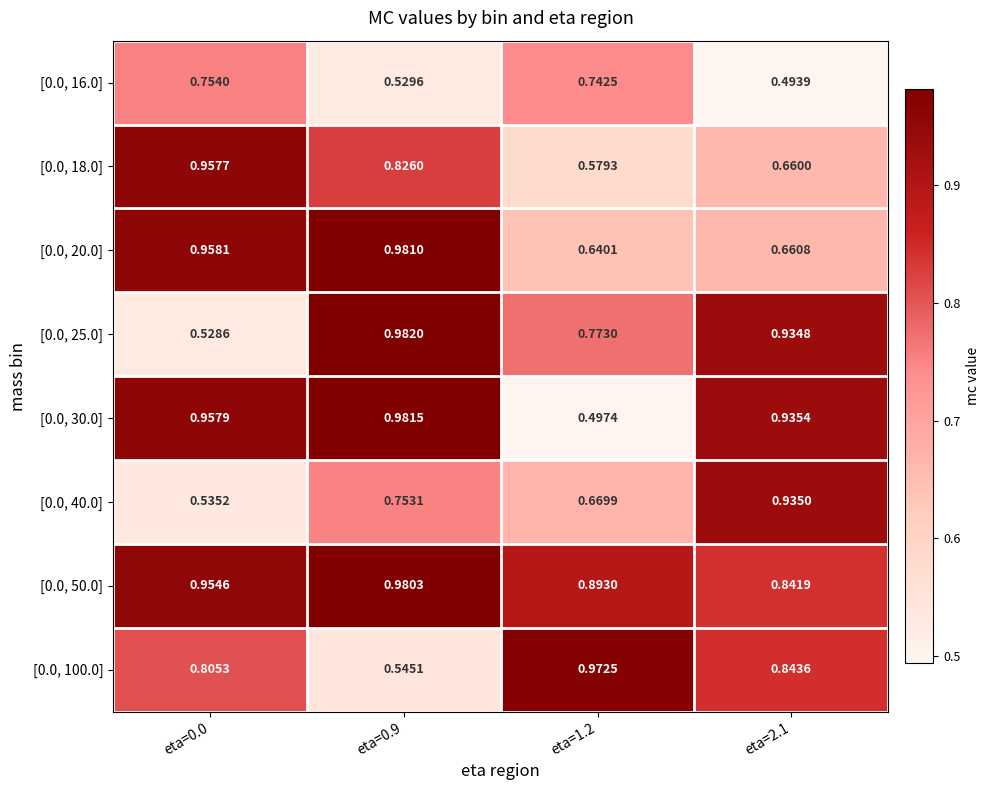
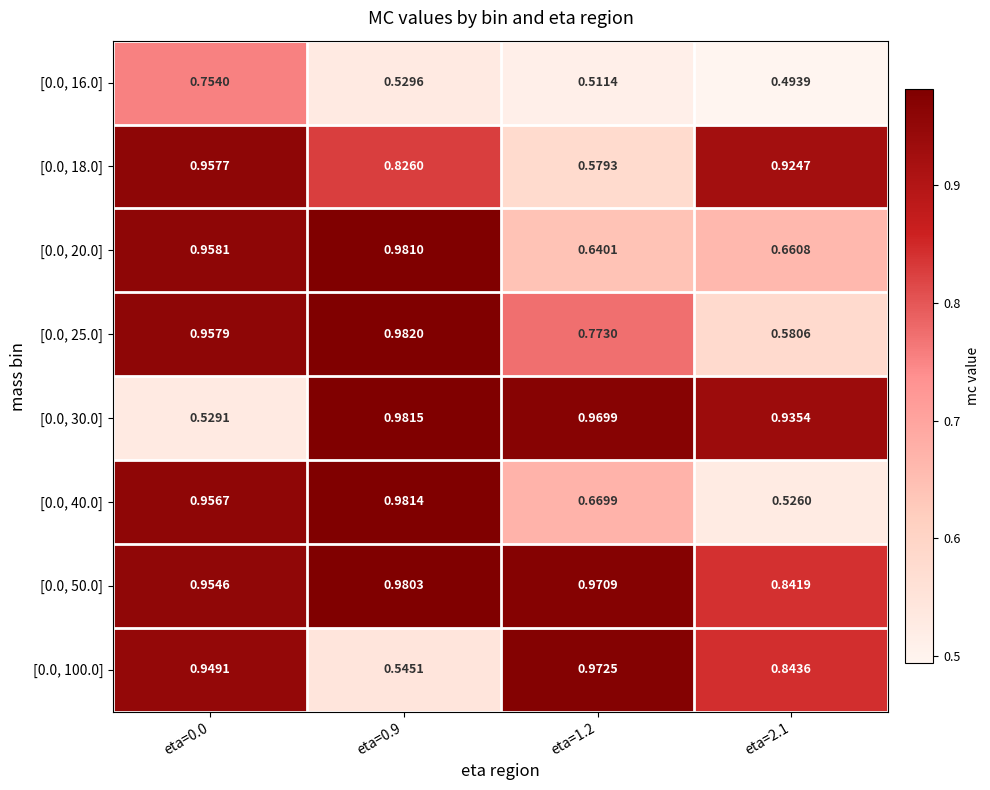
  {
    "[0.0, 16.0]": {
      "eta=0.0": 0.7540,
      "eta=0.9": 0.5296,
-     "eta=1.2": 0.7425,
+     "eta=1.2": 0.5114,
      "eta=2.1": 0.4939
    },
    "[0.0, 18.0]": {
      "eta=0.0": 0.9577,
      "eta=0.9": 0.8260,
      "eta=1.2": 0.5793,
-     "eta=2.1": 0.6600
+     "eta=2.1": 0.9247
    },
    "[0.0, 20.0]": {
      "eta=0.0": 0.9581,
      "eta=0.9": 0.9810,
      "eta=1.2": 0.6401,
      "eta=2.1": 0.6608
    },
    "[0.0, 25.0]": {
-     "eta=0.0": 0.5286,
+     "eta=0.0": 0.9579,
      "eta=0.9": 0.9820,
      "eta=1.2": 0.7730,
-     "eta=2.1": 0.9348
+     "eta=2.1": 0.5806
    },
    "[0.0, 30.0]": {
-     "eta=0.0": 0.9579,
+     "eta=0.0": 0.5291,
      "eta=0.9": 0.9815,
-     "eta=1.2": 0.4974,
+     "eta=1.2": 0.9699,
      "eta=2.1": 0.9354
    },
    "[0.0, 40.0]": {
-     "eta=0.0": 0.5352,
-     "eta=0.9": 0.7531,
+     "eta=0.0": 0.9567,
+     "eta=0.9": 0.9814,
      "eta=1.2": 0.6699,
-     "eta=2.1": 0.9350
+     "eta=2.1": 0.5260
    },
    "[0.0, 50.0]": {
      "eta=0.0": 0.9546,
      "eta=0.9": 0.9803,
-     "eta=1.2": 0.8930,
+     "eta=1.2": 0.9709,
      "eta=2.1": 0.8419
    },
    "[0.0, 100.0]": {
-     "eta=0.0": 0.8053,
+     "eta=0.0": 0.9491,
      "eta=0.9": 0.5451,
      "eta=1.2": 0.9725,
      "eta=2.1": 0.8436
    }
  }
